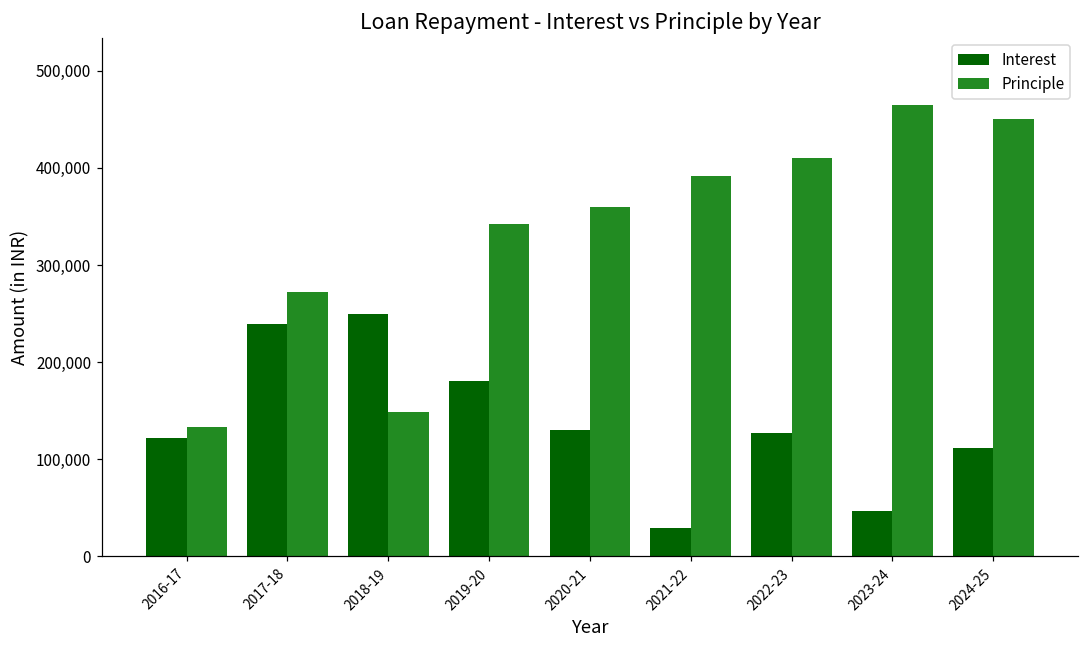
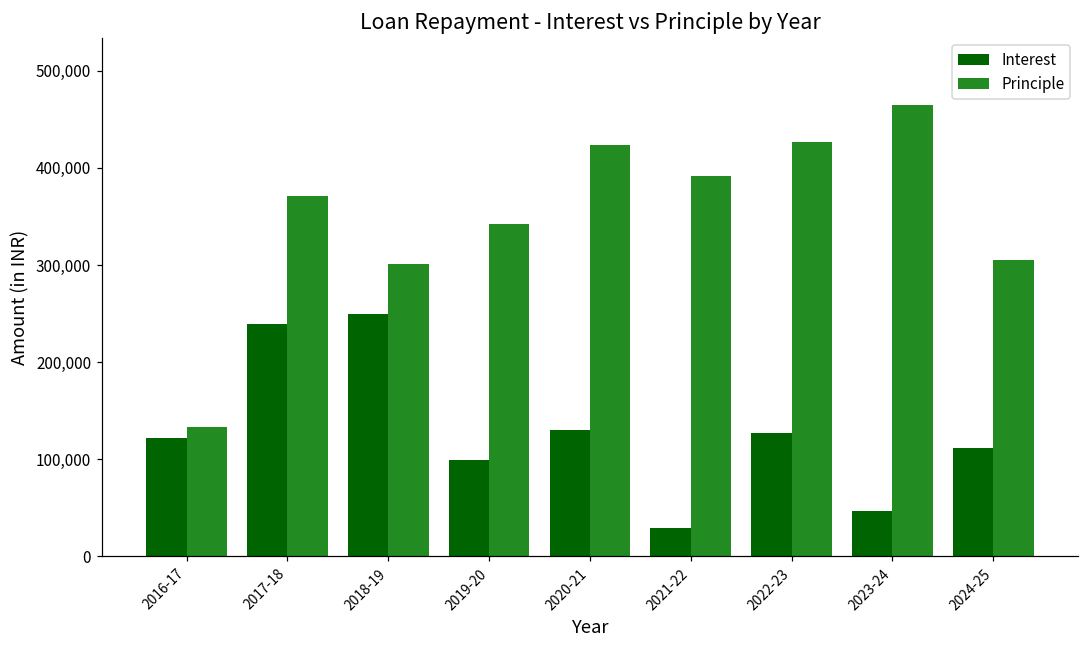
  {
    "Interest": {
      "2016-17": "120,000",
      "2017-18": "240,000",
      "2018-19": "250,000",
-     "2019-20": "180,000",
+     "2019-20": "100,000",
      "2020-21": "130,000",
      "2021-22": "30,000",
      "2022-23": "130,000",
      "2023-24": "50,000",
      "2024-25": "110,000"
    },
    "Principle": {
      "2016-17": "130,000",
-     "2017-18": "270,000",
-     "2018-19": "150,000",
+     "2017-18": "370,000",
+     "2018-19": "300,000",
      "2019-20": "340,000",
-     "2020-21": "360,000",
+     "2020-21": "420,000",
      "2021-22": "390,000",
-     "2022-23": "410,000",
+     "2022-23": "430,000",
      "2023-24": "460,000",
-     "2024-25": "450,000"
+     "2024-25": "300,000"
    }
  }
